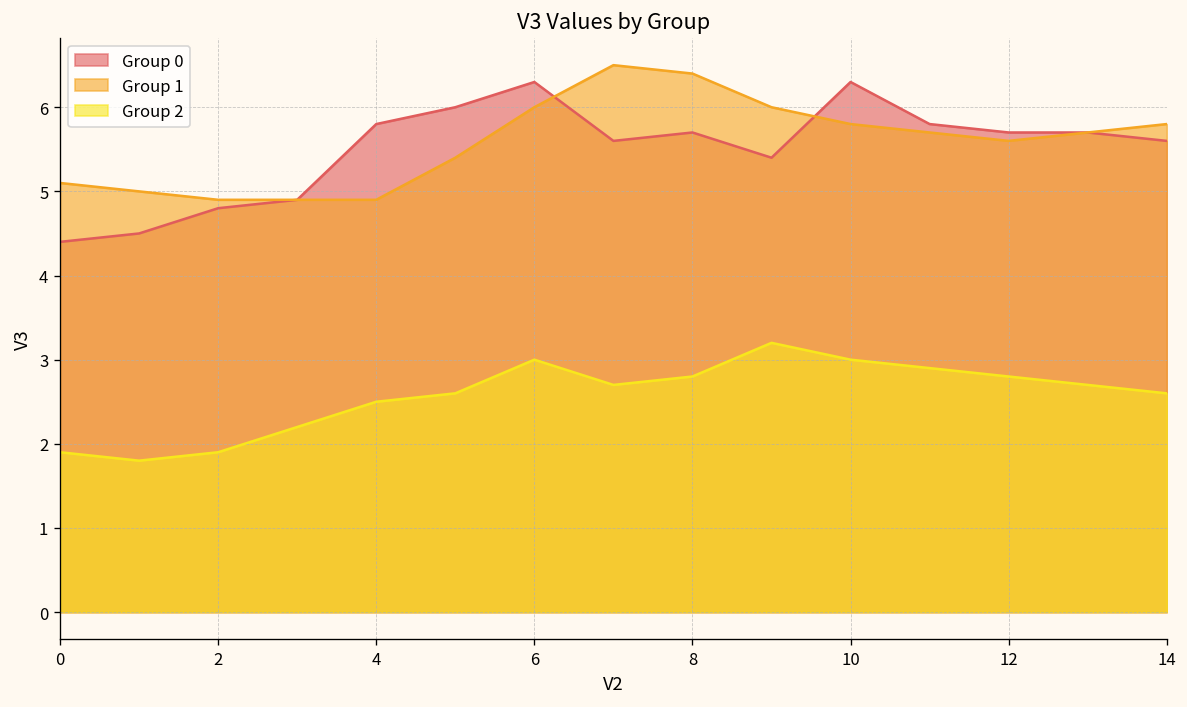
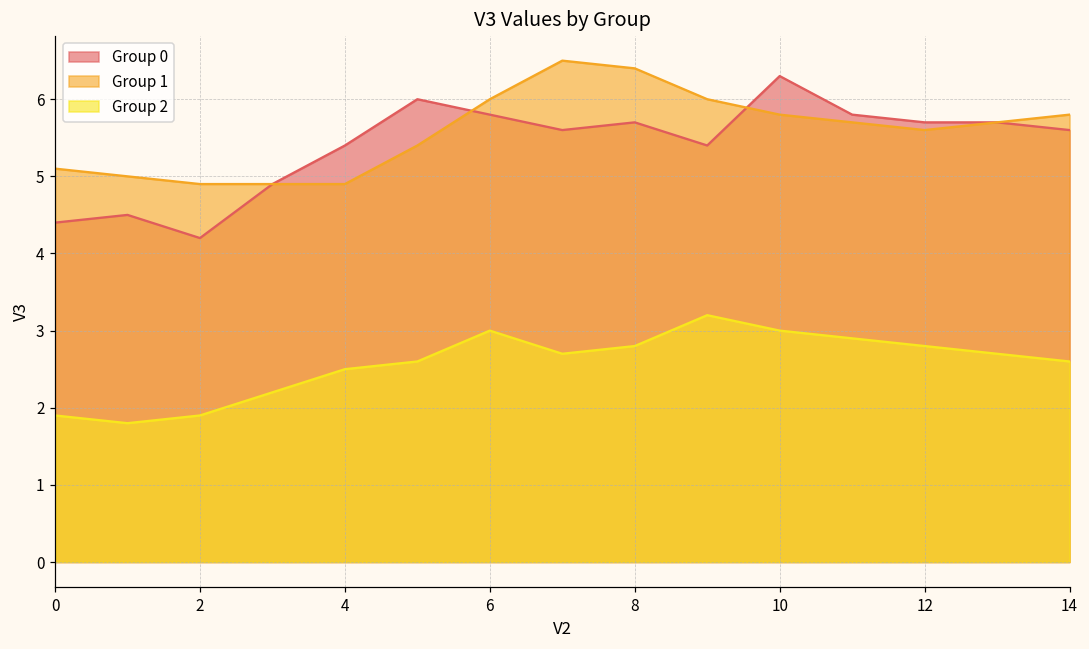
  {
    "Group 0": {
      "0": 4.4,
-     "2": 4.8,
-     "4": 5.8,
-     "6": 6.3,
+     "2": 4.2,
+     "4": 5.4,
+     "6": 5.8,
      "8": 5.7,
      "10": 6.3,
      "12": 5.7,
      "14": 5.6
    }
  }
